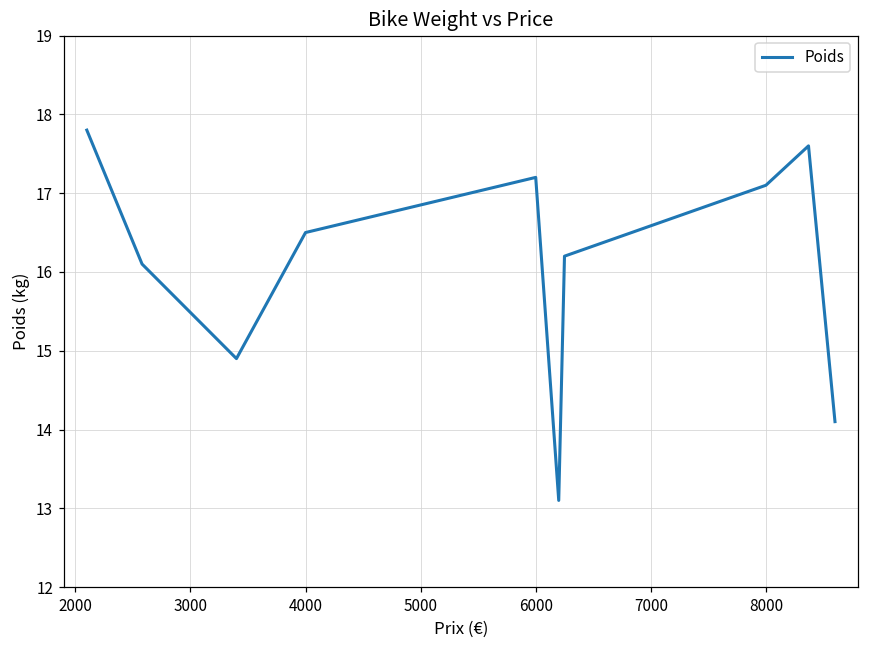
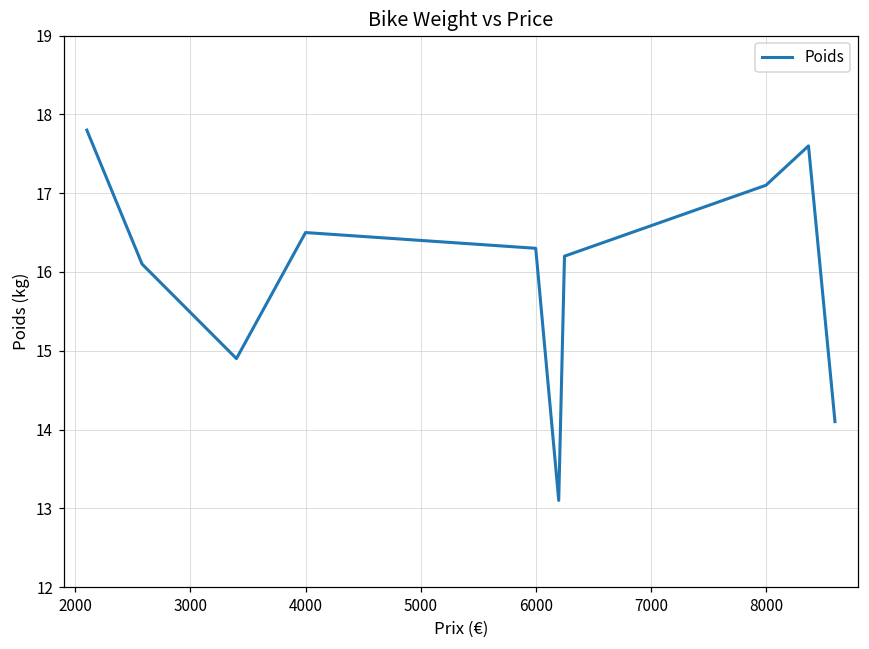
  {
    "4000": 16.5,
-   "6000": 17.2,
+   "6000": 16.3,
    "8000": 17.1
  }
